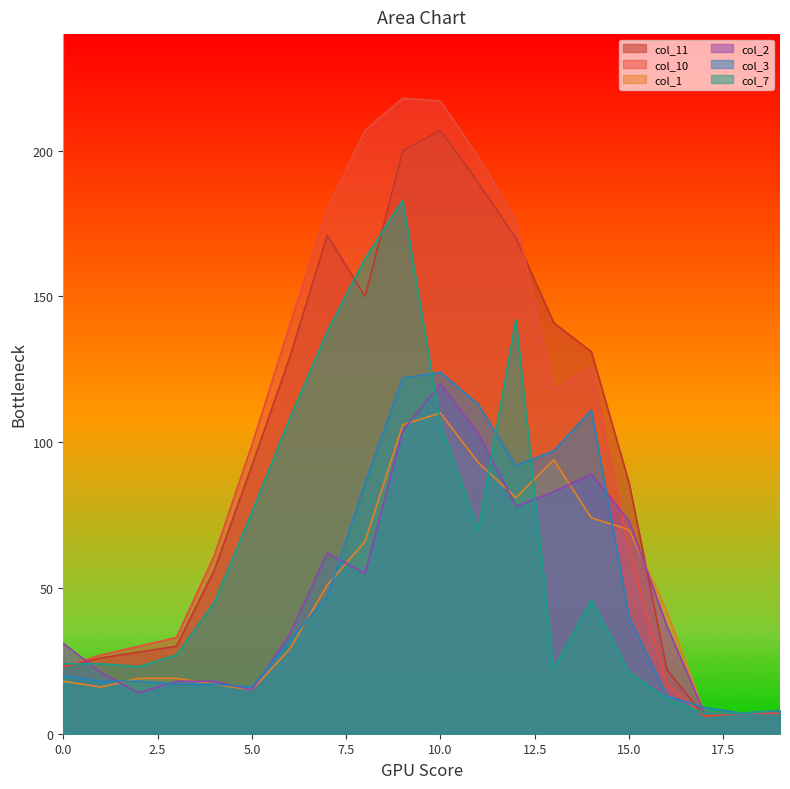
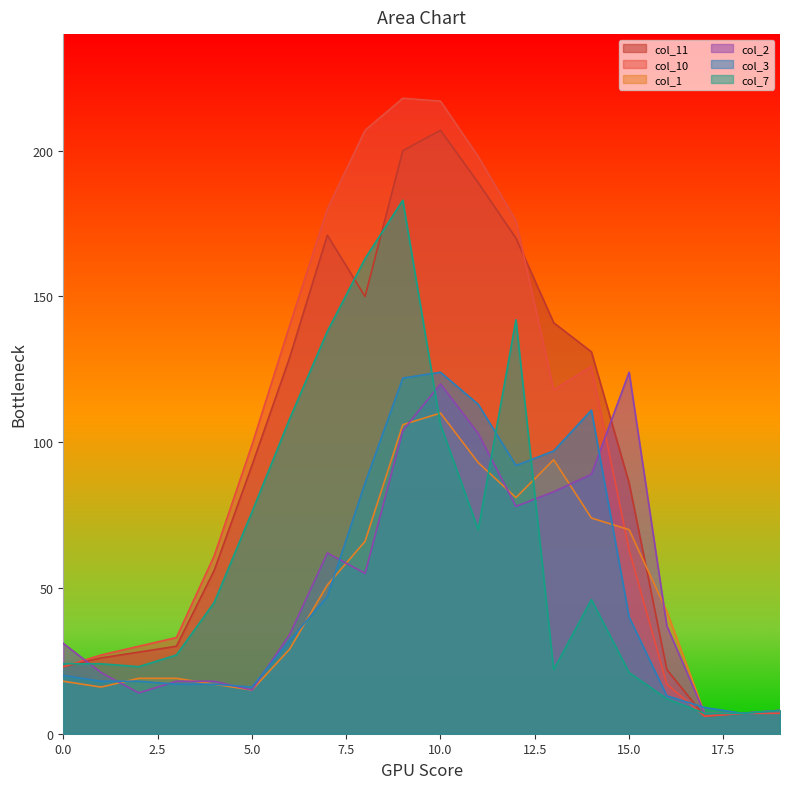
  {
    "col_2": {
      "0.0": 31,
      "10.0": 120,
-     "15.0": 73
+     "15.0": 124
    }
  }
